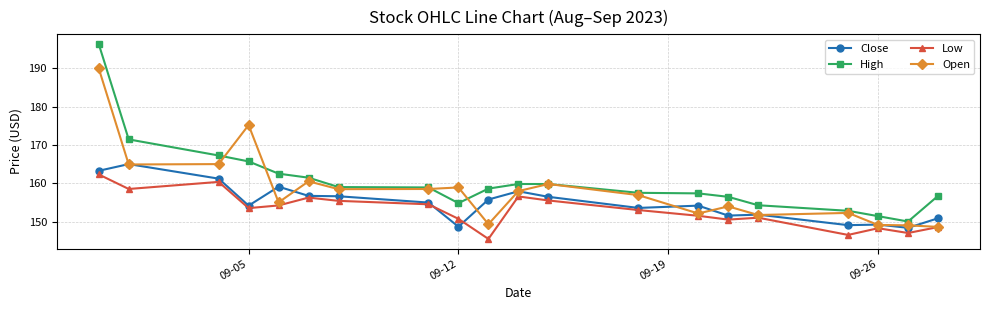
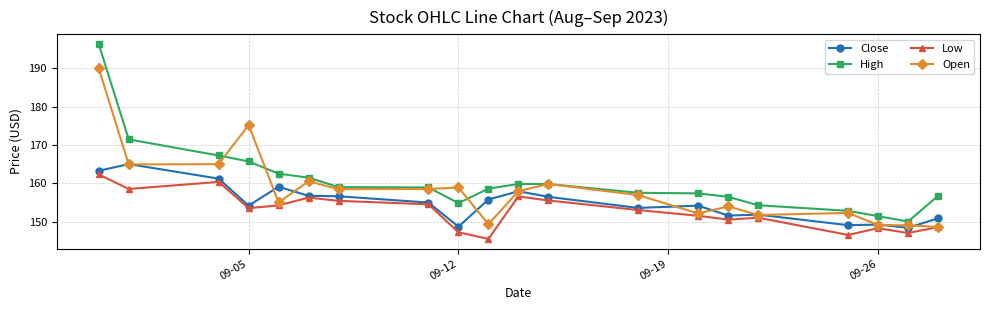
  {
    "Close": {
      "09-12": 149
    },
    "High": {
      "09-05": 166,
      "09-12": 155,
      "09-26": 151
    },
    "Low": {
-     "09-12": 151,
+     "09-12": 147,
      "09-26": 148
    },
    "Open": {
      "09-05": 175,
      "09-12": 159
    }
  }
